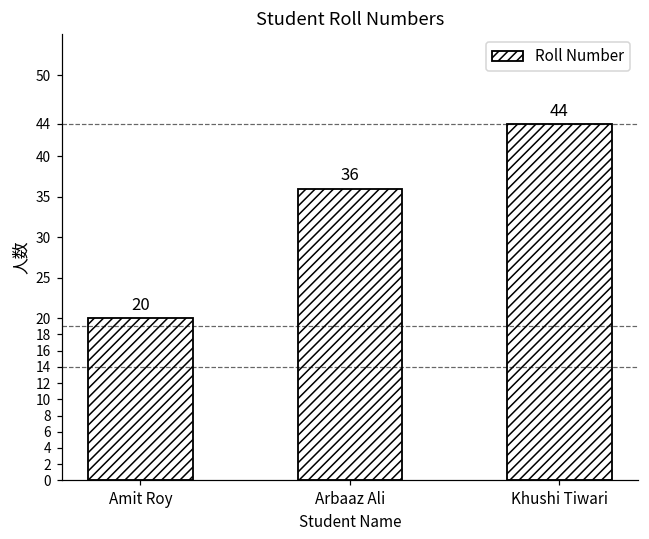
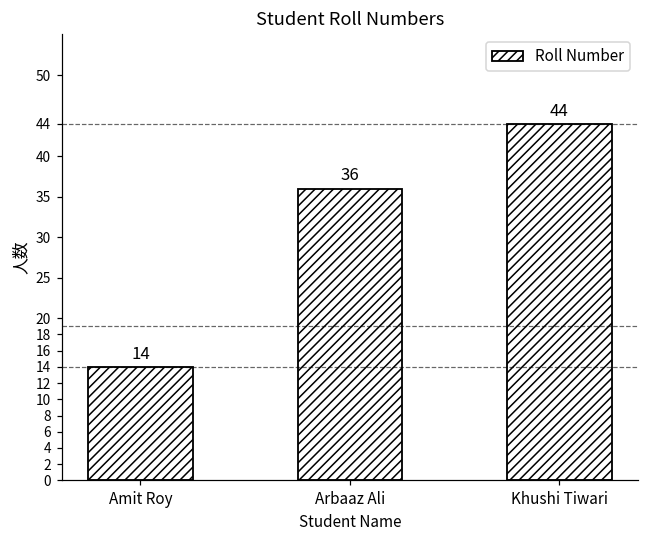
  {
-   "Amit Roy": 20,
+   "Amit Roy": 14,
    "Arbaaz Ali": 36,
    "Khushi Tiwari": 44
  }
